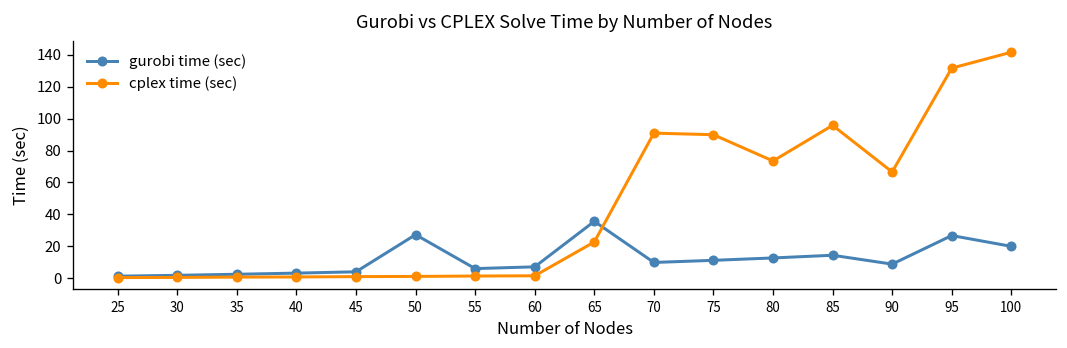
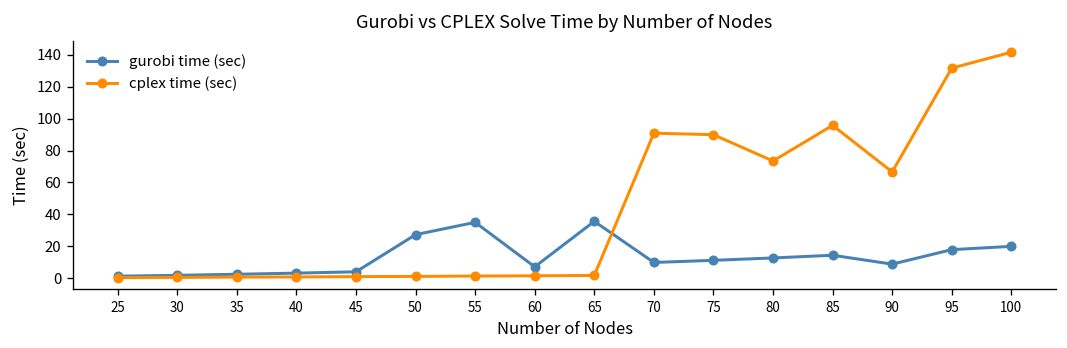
  {
    "gurobi time (sec)": {
      "40": 3,
      "45": 4,
      "50": 27,
-     "55": 6,
+     "55": 35,
      "60": 7,
      "65": 36,
      "70": 10,
      "75": 11,
      "80": 13,
      "85": 14,
      "90": 9,
-     "95": 27,
+     "95": 18,
      "100": 20
    },
    "cplex time (sec)": {
      "40": 1,
      "45": 1,
      "50": 1,
      "55": 1,
      "60": 1,
-     "65": 23,
+     "65": 2,
      "70": 91,
      "75": 90,
      "80": 73,
      "85": 96,
      "90": 67,
      "95": 132,
      "100": 142
    }
  }
